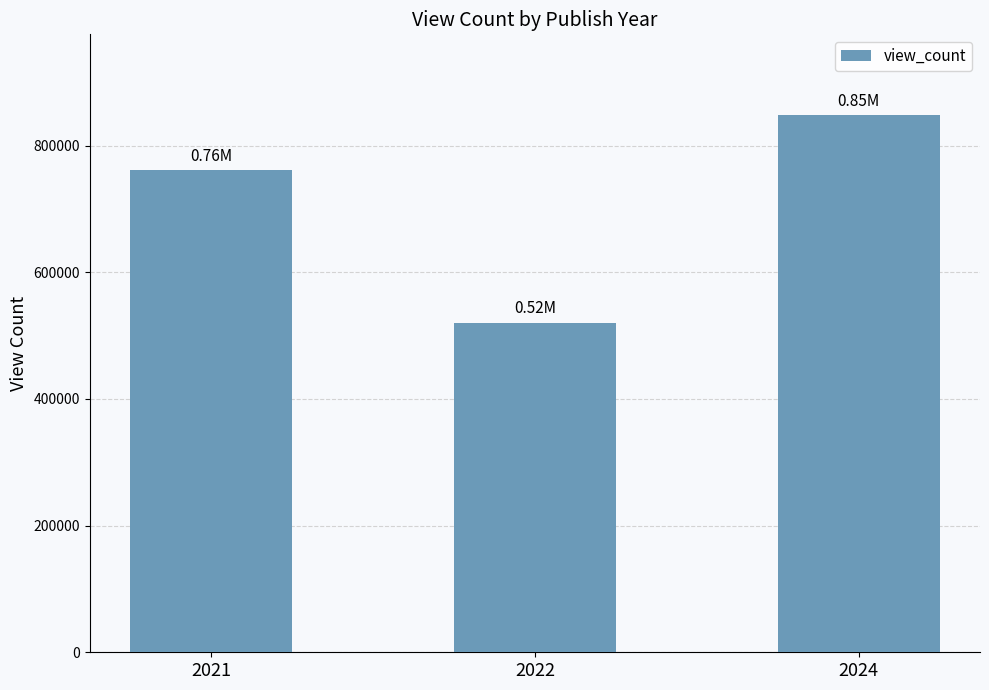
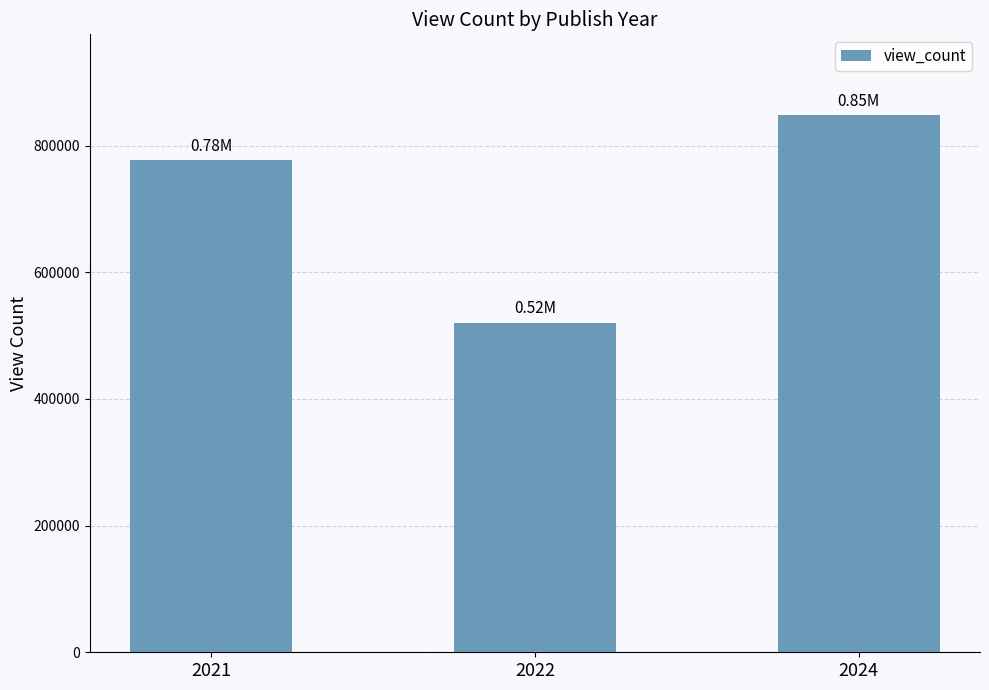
  {
-   "2021": "0.76M",
+   "2021": "0.78M",
    "2022": "0.52M",
    "2024": "0.85M"
  }
